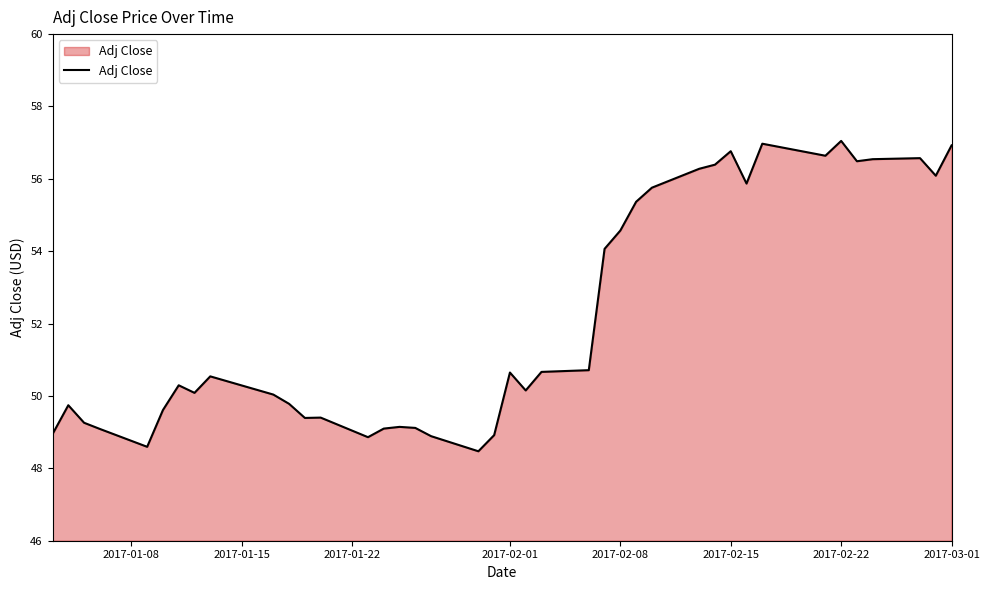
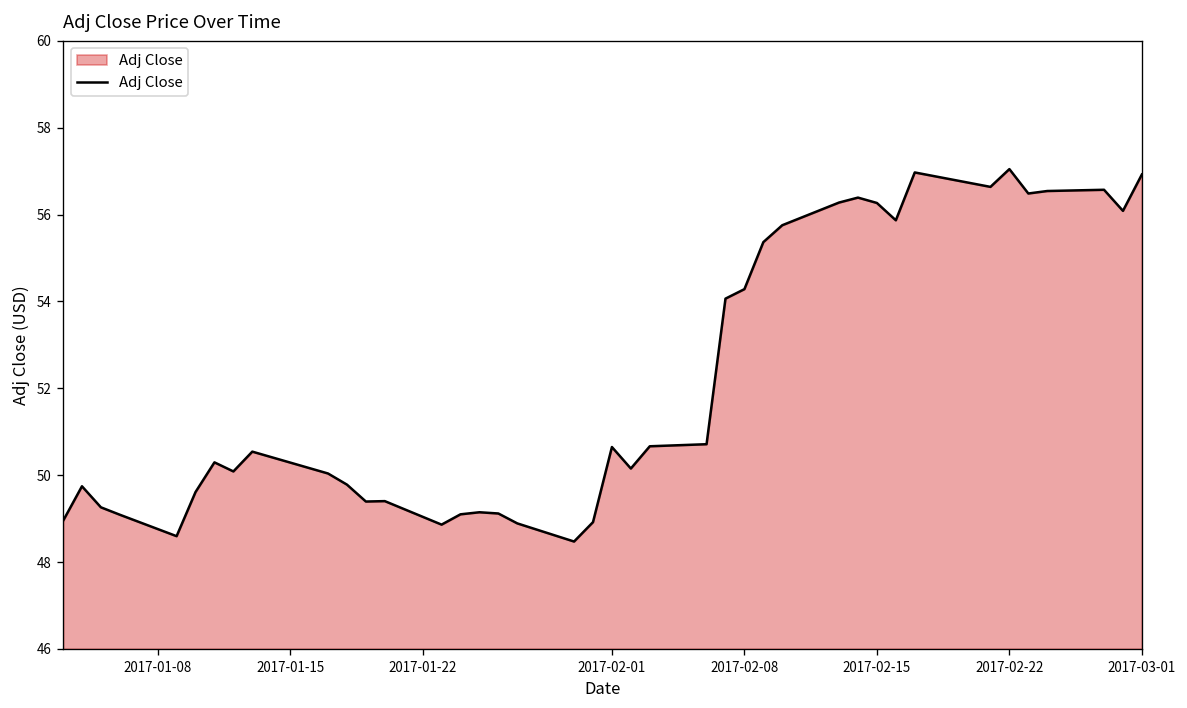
  {
    "2017-02-01": 50.6,
-   "2017-02-08": 54.6,
-   "2017-02-15": 56.8,
+   "2017-02-08": 54.3,
+   "2017-02-15": 56.3,
    "2017-02-22": 57.0,
    "2017-03-01": 56.9
  }
